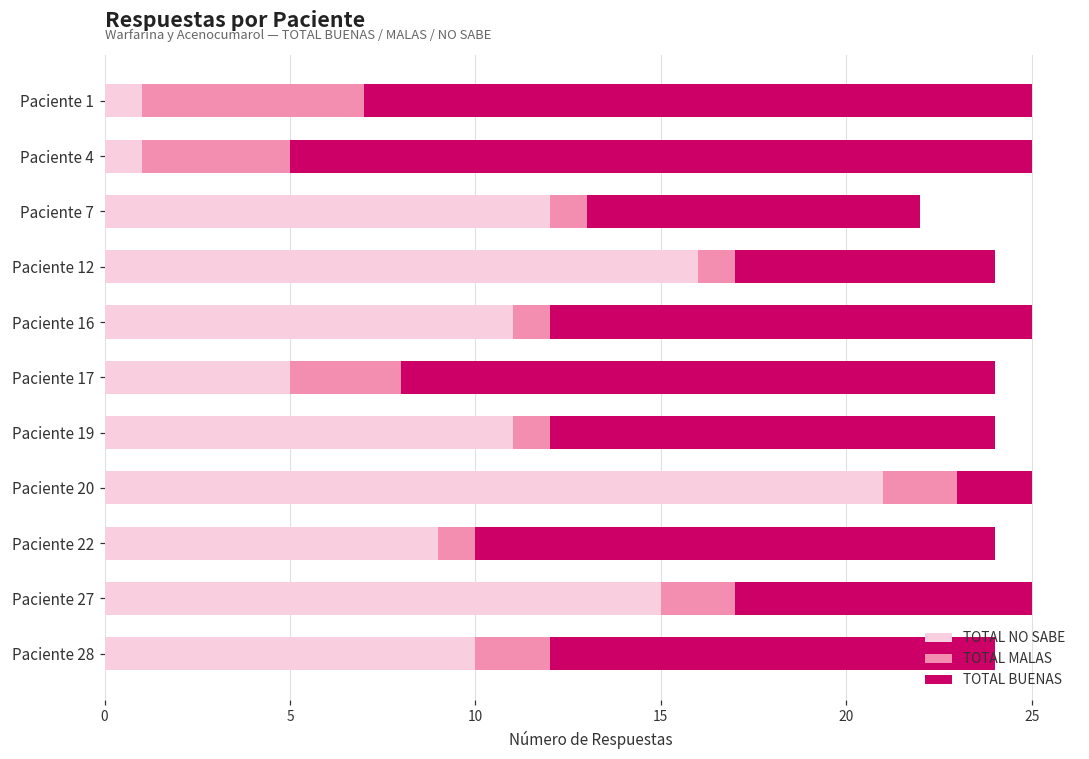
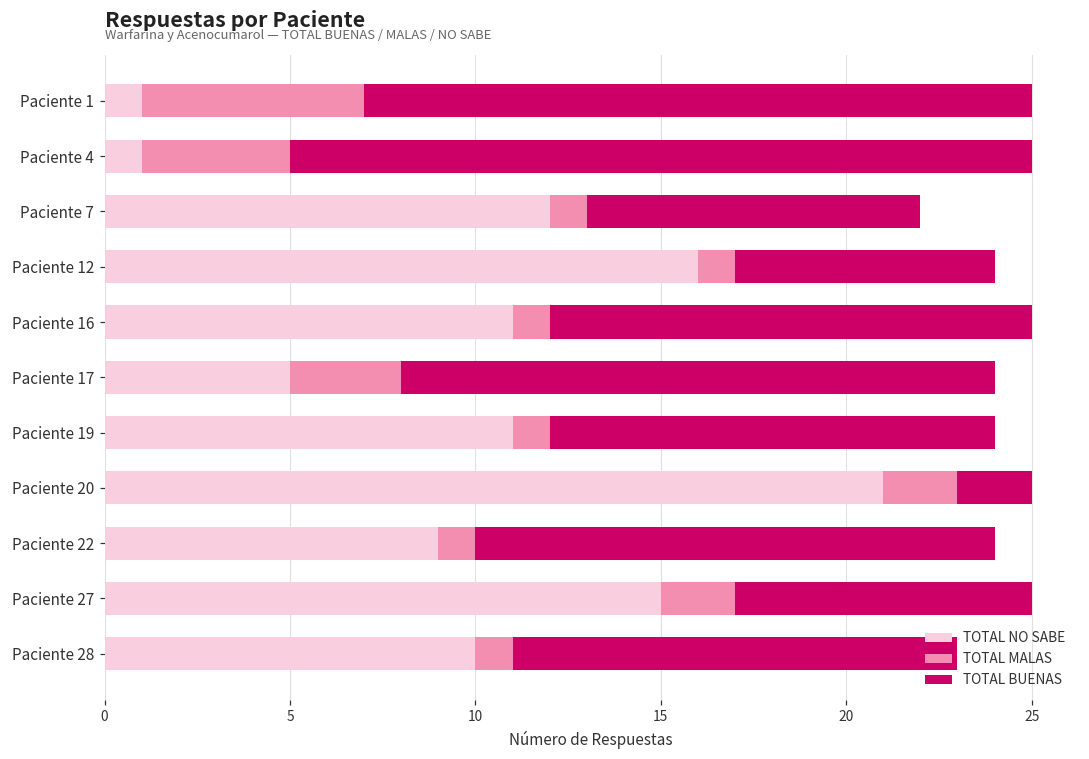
  {
    "TOTAL NO SABE": {
      "Paciente 1": 1,
      "Paciente 4": 1,
      "Paciente 7": 12,
      "Paciente 12": 16,
      "Paciente 16": 11,
      "Paciente 17": 5,
      "Paciente 19": 11,
      "Paciente 20": 21,
      "Paciente 22": 9,
      "Paciente 27": 15,
      "Paciente 28": 10
    },
    "TOTAL MALAS": {
      "Paciente 1": 6,
      "Paciente 4": 4,
      "Paciente 7": 1,
      "Paciente 12": 1,
      "Paciente 16": 1,
      "Paciente 17": 3,
      "Paciente 19": 1,
      "Paciente 20": 2,
      "Paciente 22": 1,
      "Paciente 27": 2,
-     "Paciente 28": 2
+     "Paciente 28": 1
    },
    "TOTAL BUENAS": {
      "Paciente 1": 18,
      "Paciente 4": 20,
      "Paciente 7": 9,
      "Paciente 12": 7,
      "Paciente 16": 13,
      "Paciente 17": 16,
      "Paciente 19": 12,
      "Paciente 20": 2,
      "Paciente 22": 14,
      "Paciente 27": 8,
      "Paciente 28": 12
    }
  }
